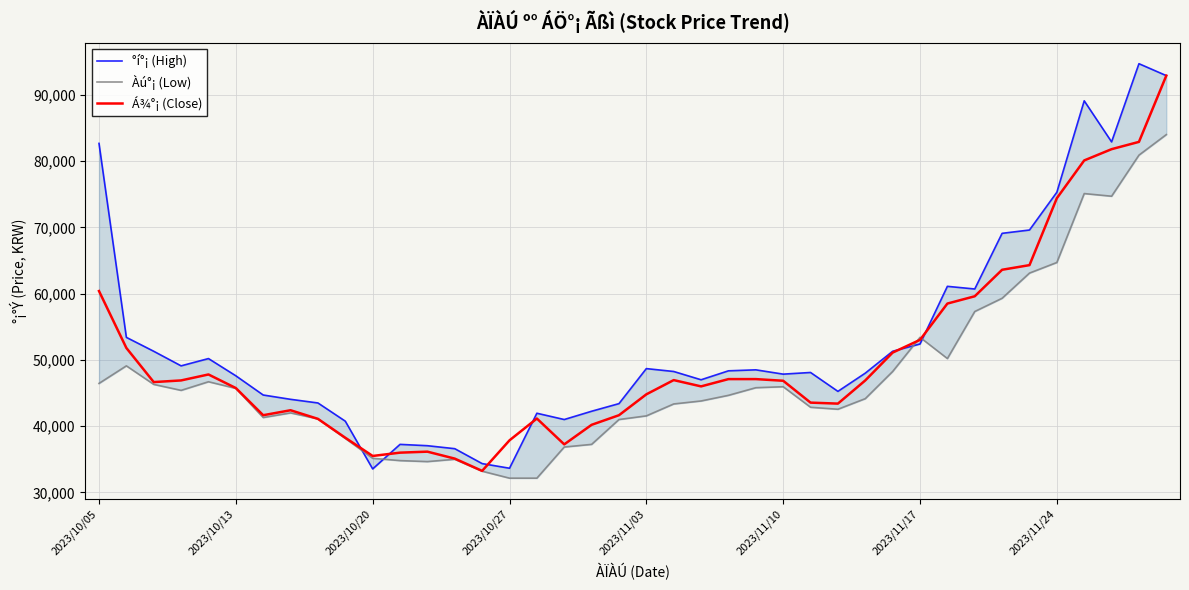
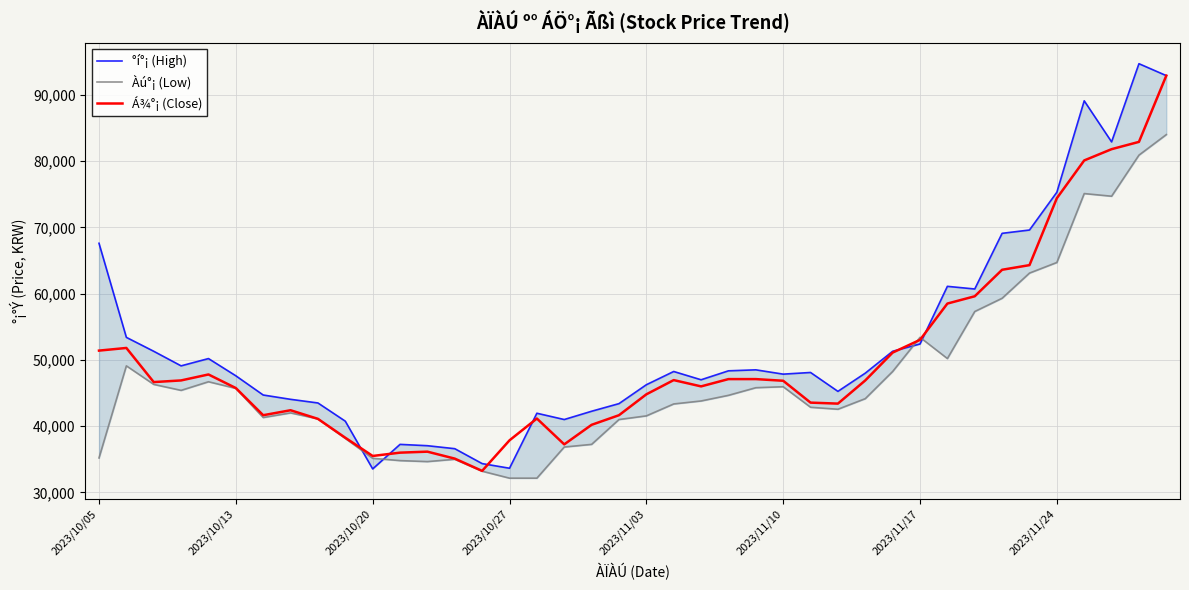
  {
    "°í°¡ (High)": {
-     "2023/10/05": "83,000",
+     "2023/10/05": "68,000",
      "2023/10/20": "34,000",
-     "2023/11/03": "49,000",
+     "2023/11/03": "46,000",
      "2023/11/17": "52,000"
    },
    "Àú°¡ (Low)": {
-     "2023/10/05": "46,000",
+     "2023/10/05": "35,000",
      "2023/10/27": "32,000",
      "2023/11/03": "42,000",
      "2023/11/10": "46,000",
      "2023/11/24": "65,000"
    },
    "Á¾°¡ (Close)": {
-     "2023/10/05": "60,000",
+     "2023/10/05": "51,000",
      "2023/10/27": "38,000",
      "2023/11/03": "45,000",
      "2023/11/10": "47,000",
      "2023/11/17": "53,000",
      "2023/11/24": "74,000"
    }
  }
